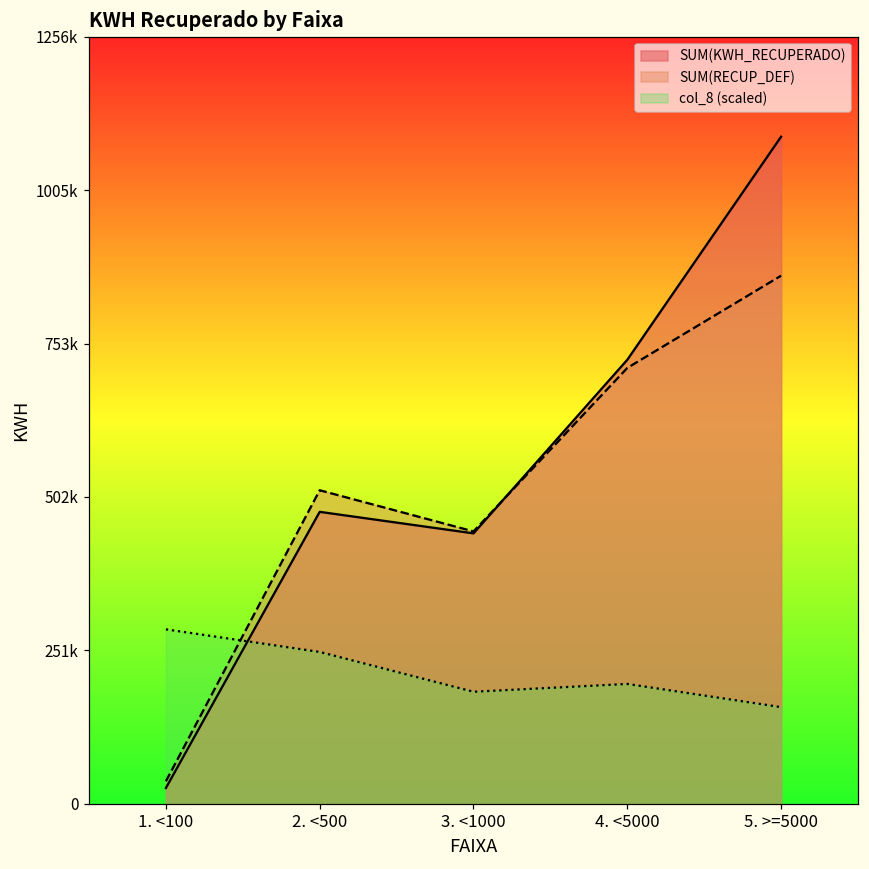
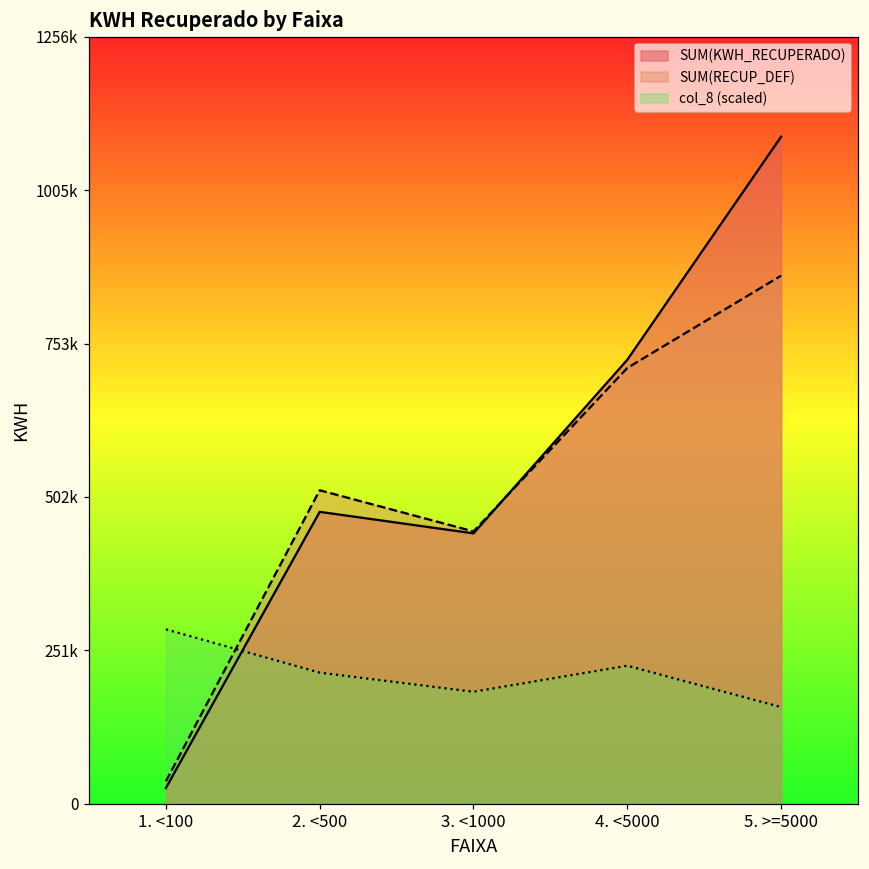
  {
    "col_8 (scaled)": {
      "1. <100": 290000,
-     "2. <500": 250000,
+     "2. <500": 210000,
      "3. <1000": 180000,
-     "4. <5000": 200000,
+     "4. <5000": 230000,
      "5. >=5000": 160000
    }
  }
